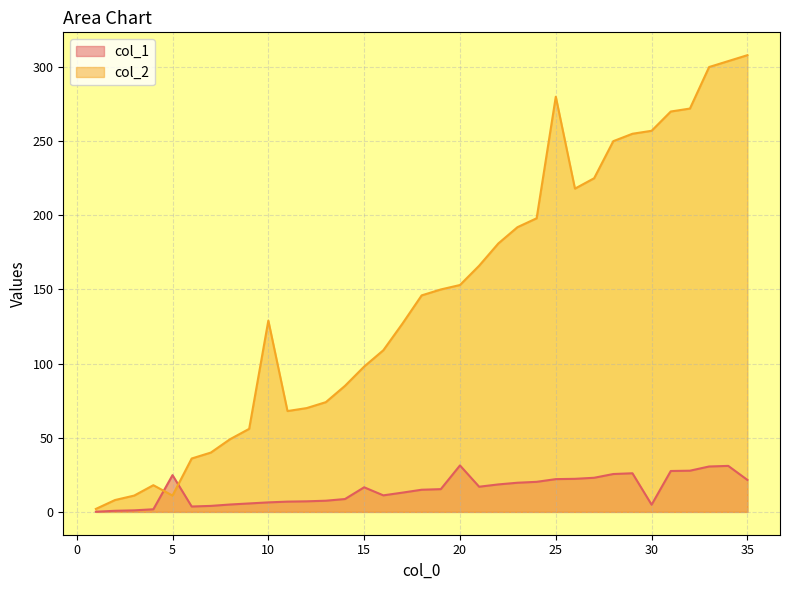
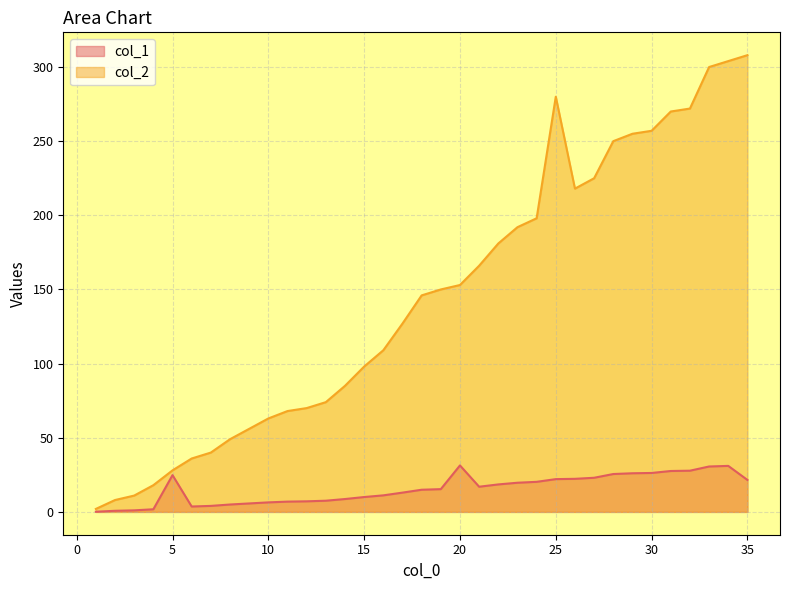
  {
    "col_1": {
      "5": 25,
      "10": 6,
-     "15": 17,
+     "15": 10,
      "20": 31,
      "25": 22,
-     "30": 5,
+     "30": 26,
      "35": 22
    },
    "col_2": {
-     "5": 11,
-     "10": 129,
+     "5": 28,
+     "10": 63,
      "15": 98,
      "20": 153,
      "25": 280,
      "30": 257,
      "35": 308
    }
  }
